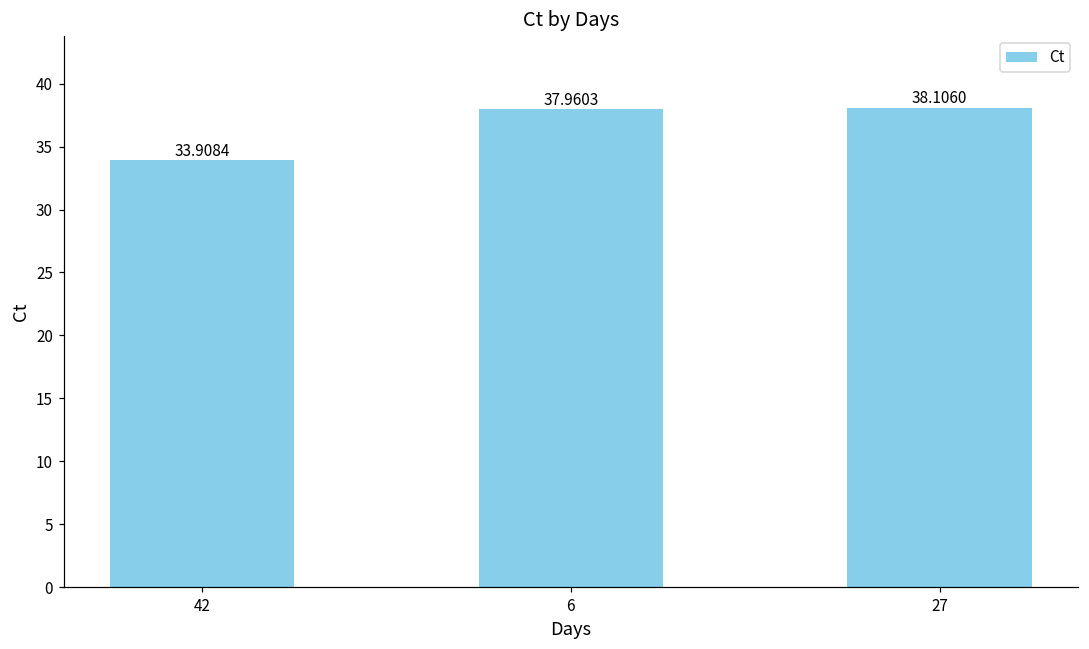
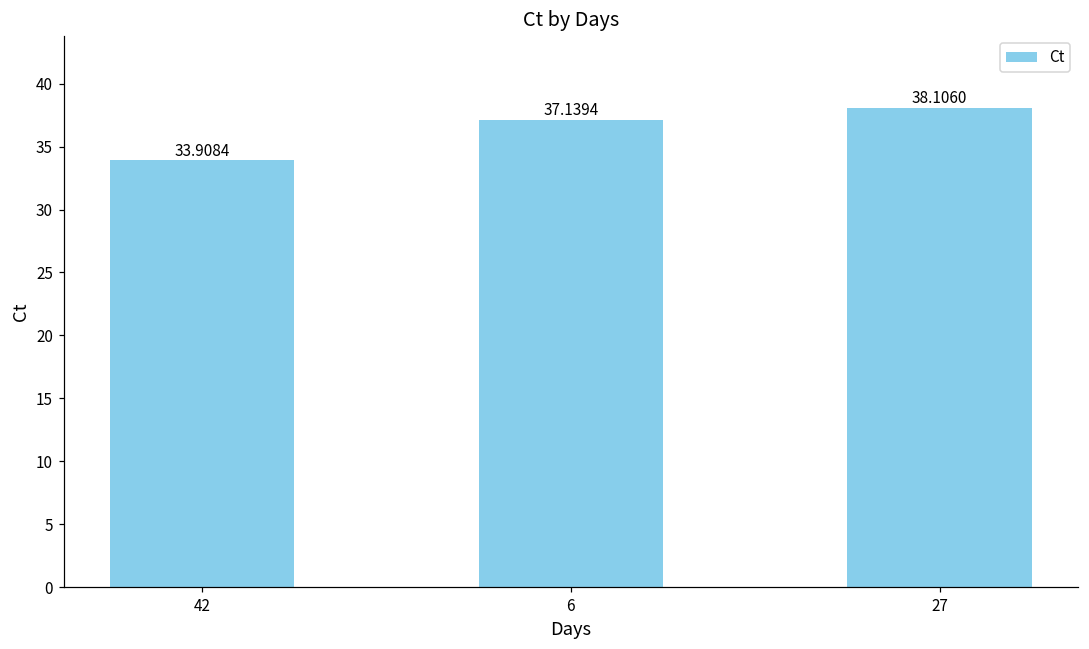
  {
    "42": 33.9084,
-   "6": 37.9603,
+   "6": 37.1394,
    "27": 38.1060
  }
